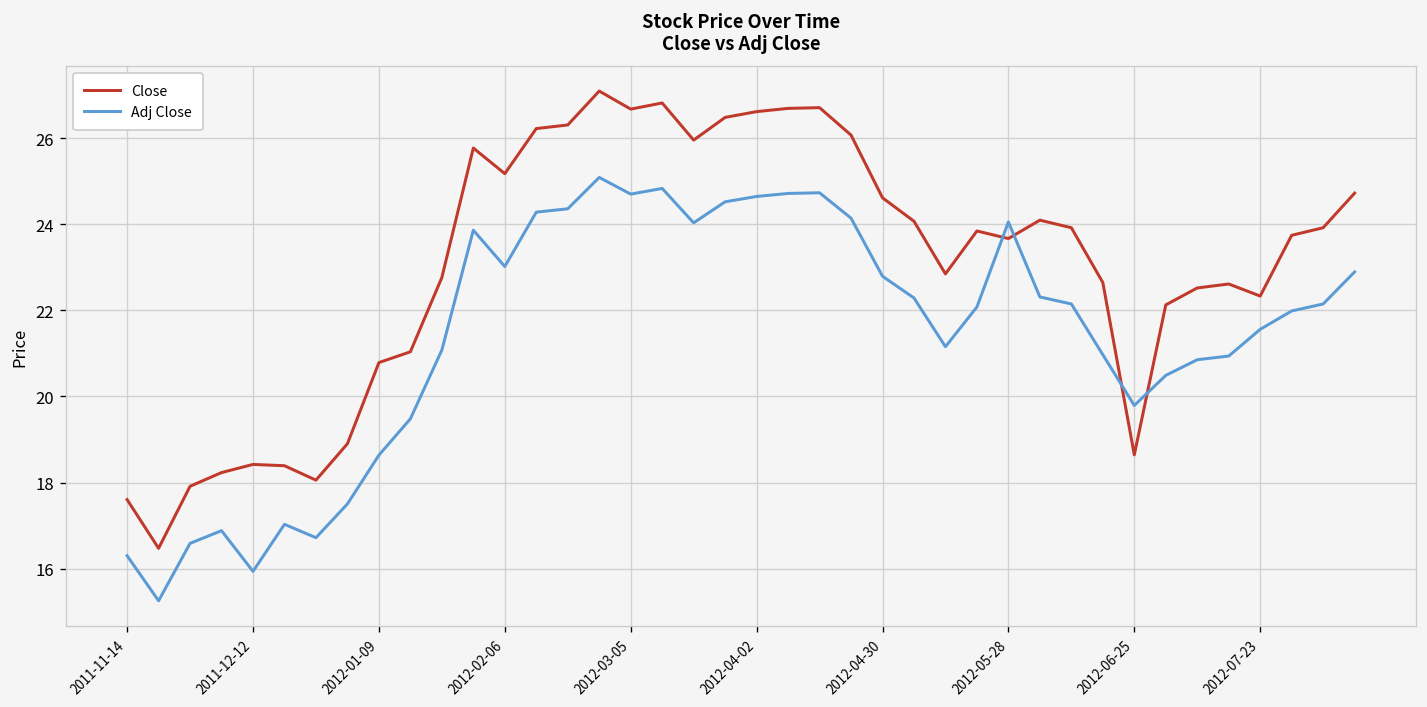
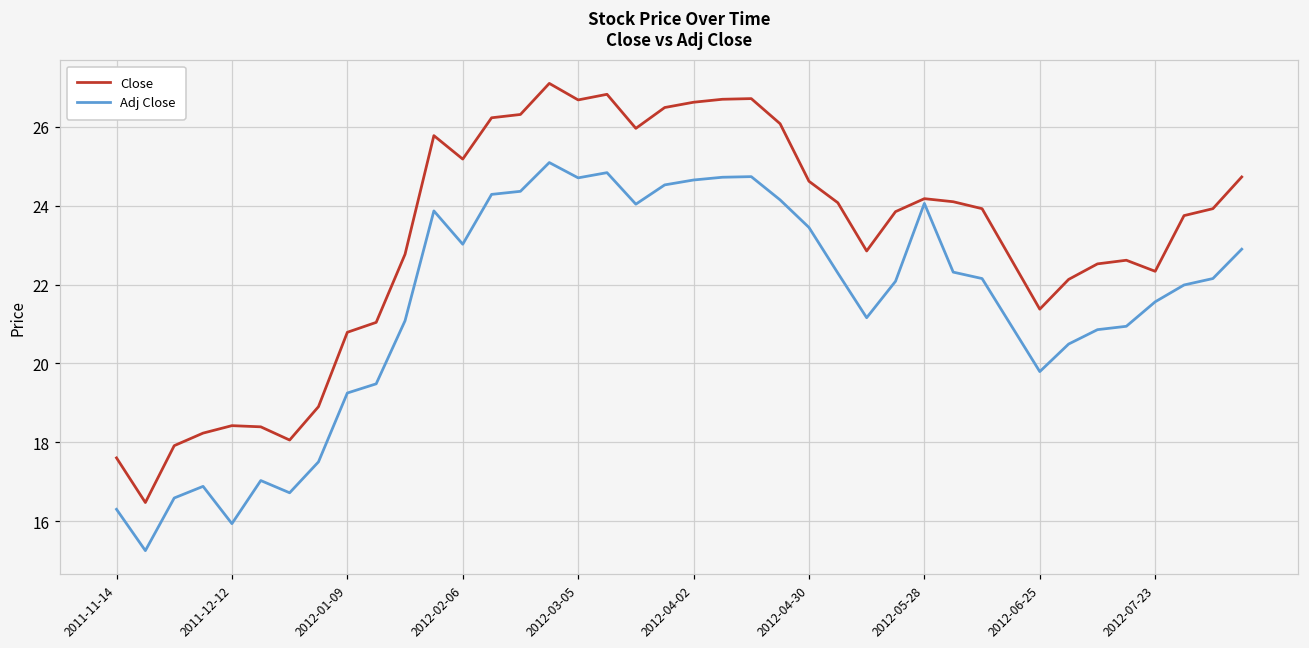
  {
    "Close": {
      "2011-11-14": 17.6,
      "2011-12-12": 18.4,
      "2012-01-09": 20.8,
      "2012-02-06": 25.2,
      "2012-03-05": 26.7,
      "2012-04-02": 26.6,
      "2012-04-30": 24.6,
-     "2012-05-28": 23.7,
-     "2012-06-25": 18.6,
+     "2012-05-28": 24.2,
+     "2012-06-25": 21.4,
      "2012-07-23": 22.3
    },
    "Adj Close": {
      "2011-11-14": 16.3,
      "2011-12-12": 15.9,
-     "2012-01-09": 18.6,
+     "2012-01-09": 19.2,
      "2012-02-06": 23.0,
      "2012-03-05": 24.7,
      "2012-04-02": 24.7,
-     "2012-04-30": 22.8,
+     "2012-04-30": 23.4,
      "2012-05-28": 24.1,
      "2012-06-25": 19.8,
      "2012-07-23": 21.6
    }
  }
